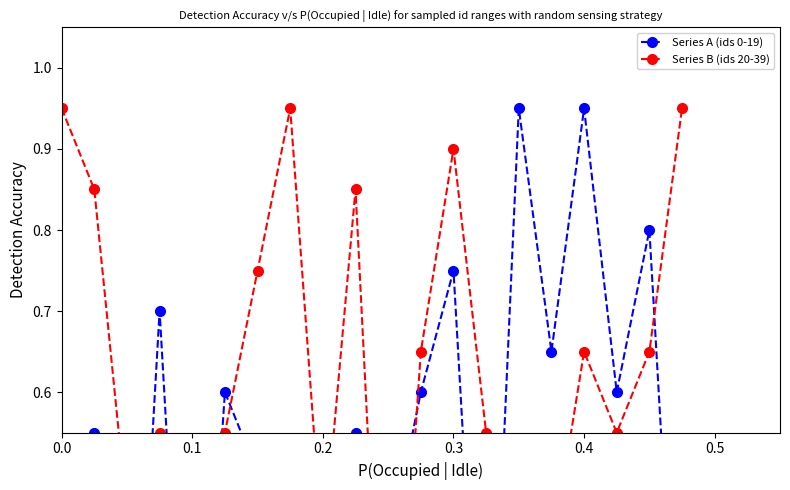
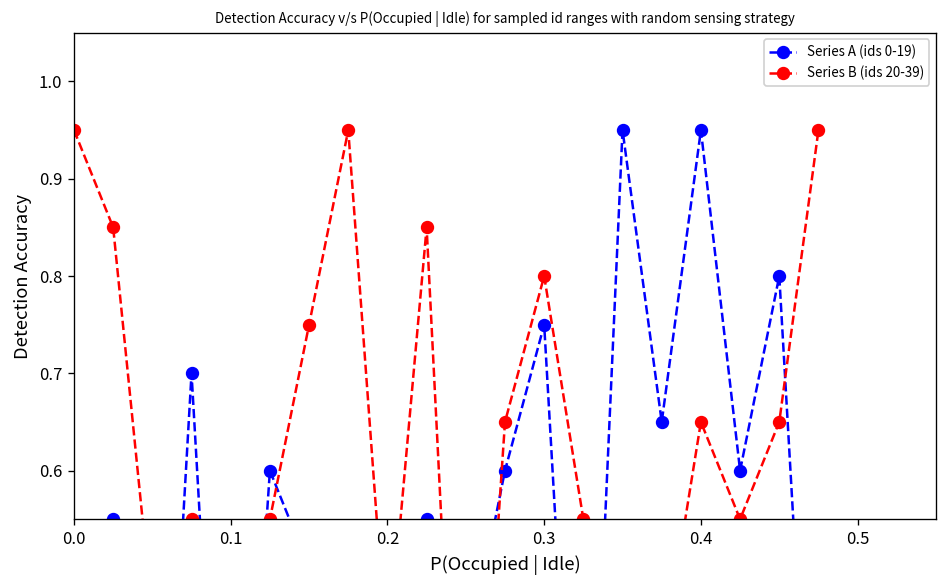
  {
    "Series A (ids 0-19)": {
      "0.3": 0.75,
      "0.4": 0.95
    },
    "Series B (ids 20-39)": {
      "0.0": 0.95,
-     "0.3": 0.90,
+     "0.3": 0.80,
      "0.4": 0.65
    }
  }
